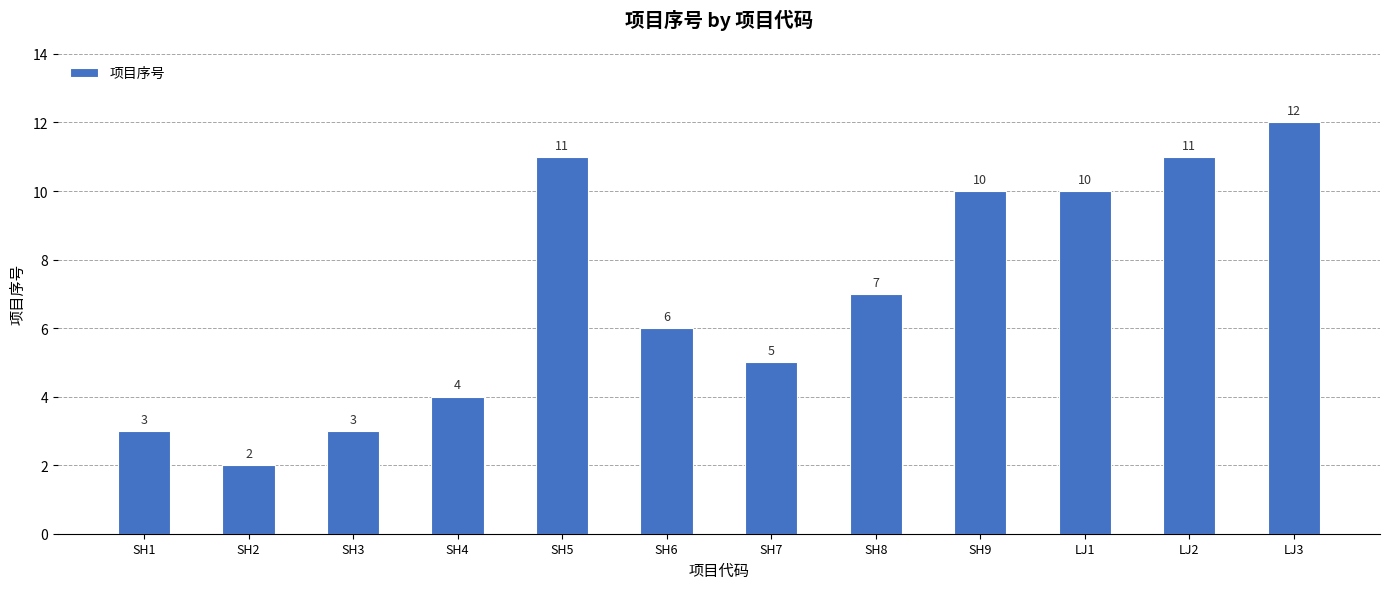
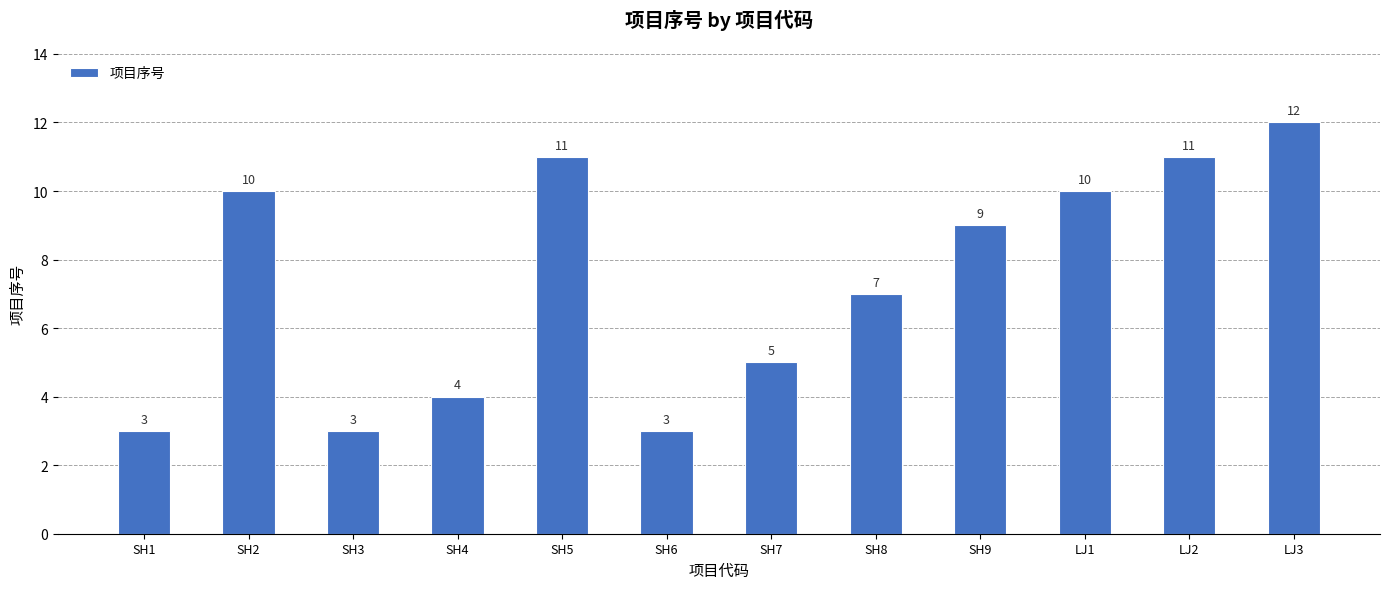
  {
    "SH1": 3,
-   "SH2": 2,
+   "SH2": 10,
    "SH3": 3,
    "SH4": 4,
    "SH5": 11,
-   "SH6": 6,
+   "SH6": 3,
    "SH7": 5,
    "SH8": 7,
-   "SH9": 10,
+   "SH9": 9,
    "LJ1": 10,
    "LJ2": 11,
    "LJ3": 12
  }
